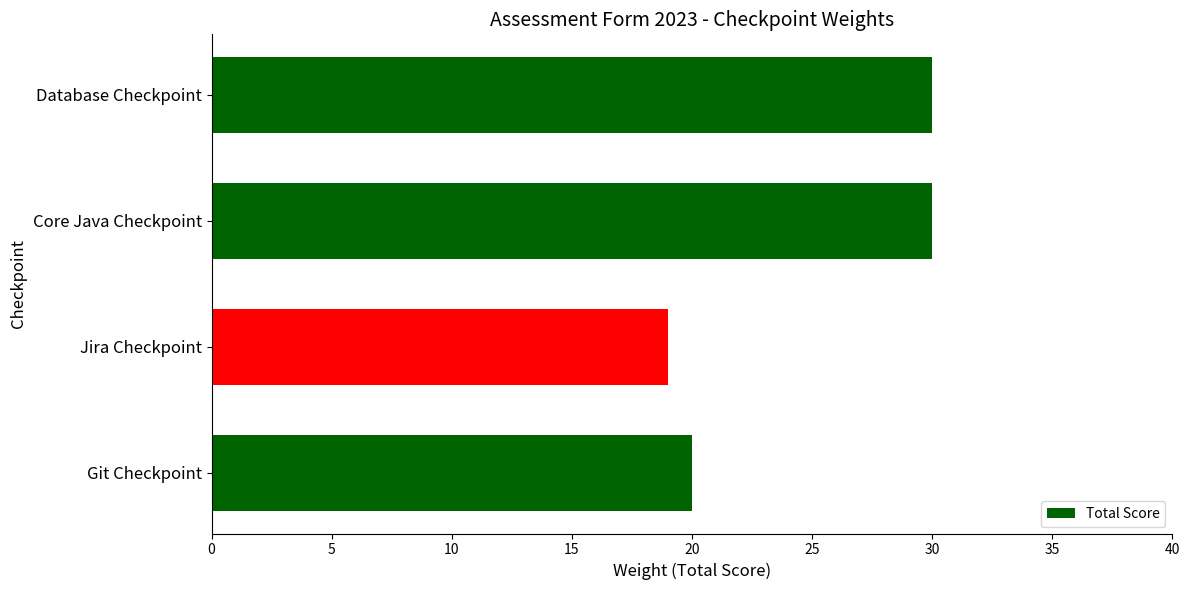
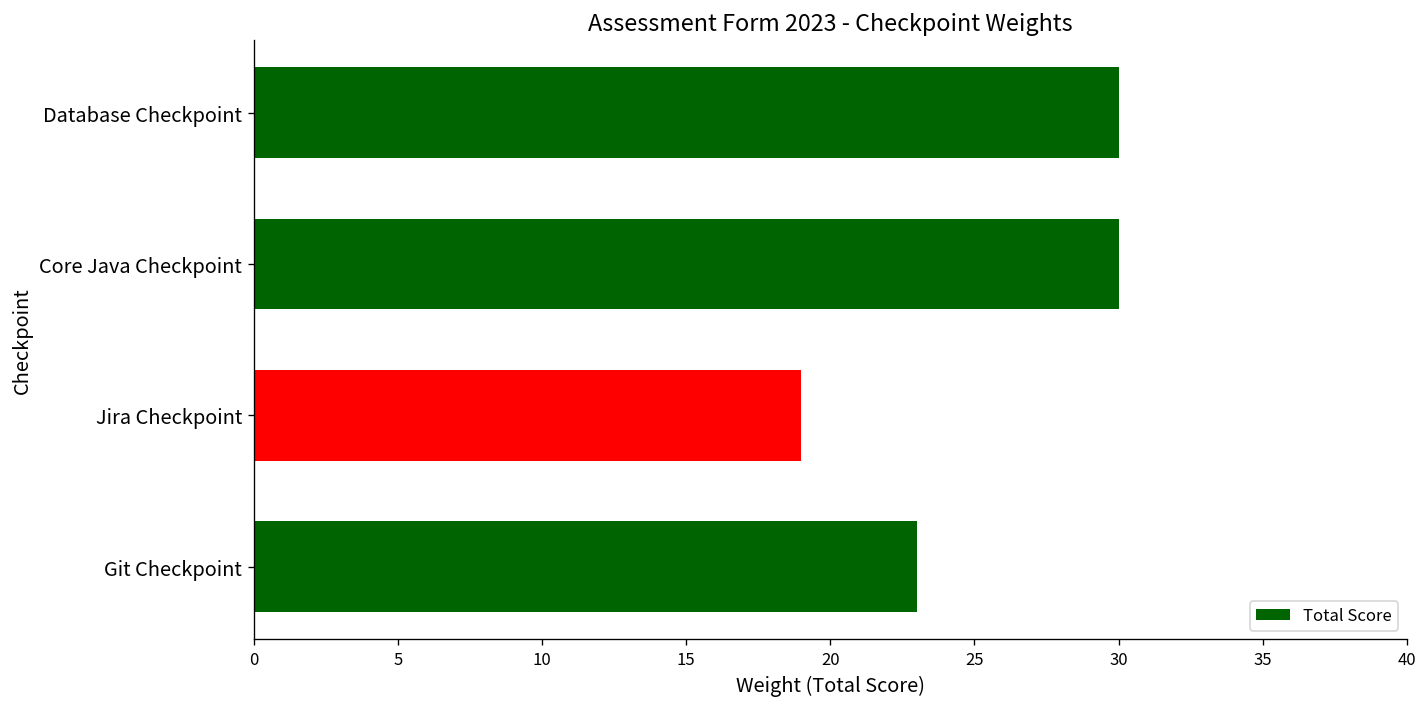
  {
    "Database Checkpoint": 30,
    "Core Java Checkpoint": 30,
    "Jira Checkpoint": 19,
-   "Git Checkpoint": 20
+   "Git Checkpoint": 23
  }
